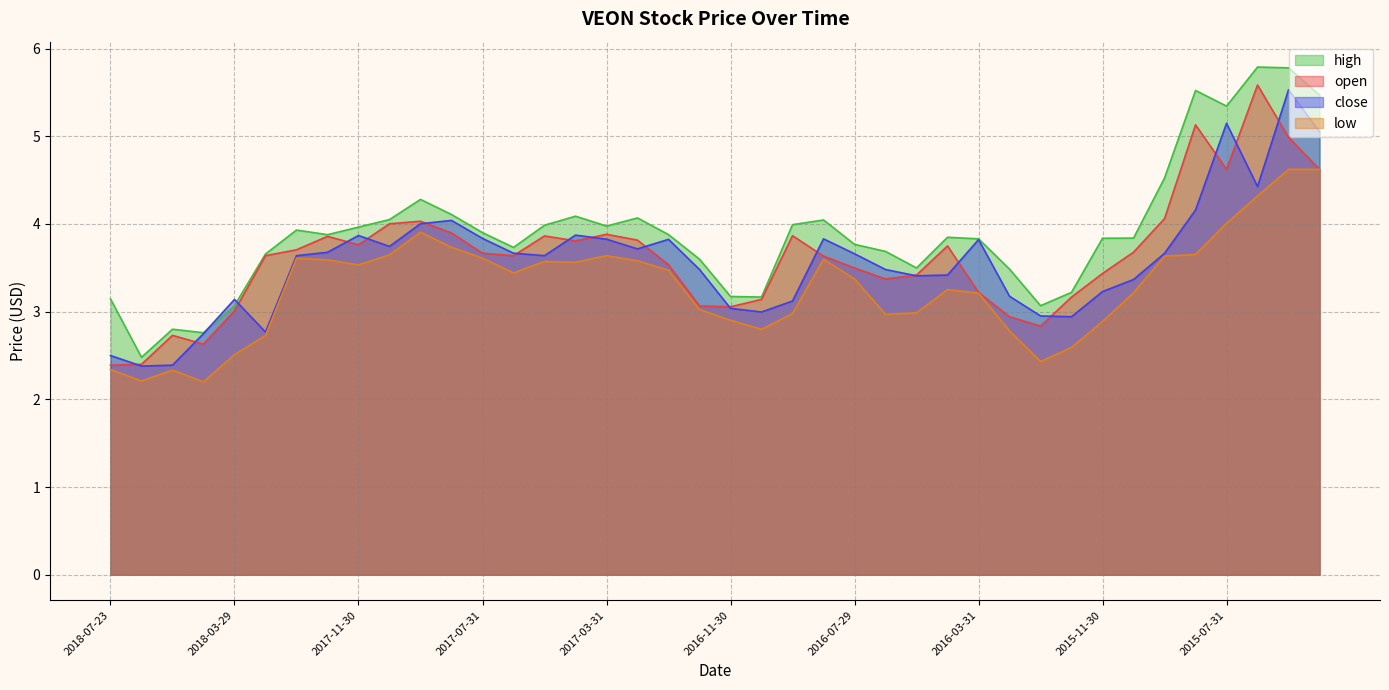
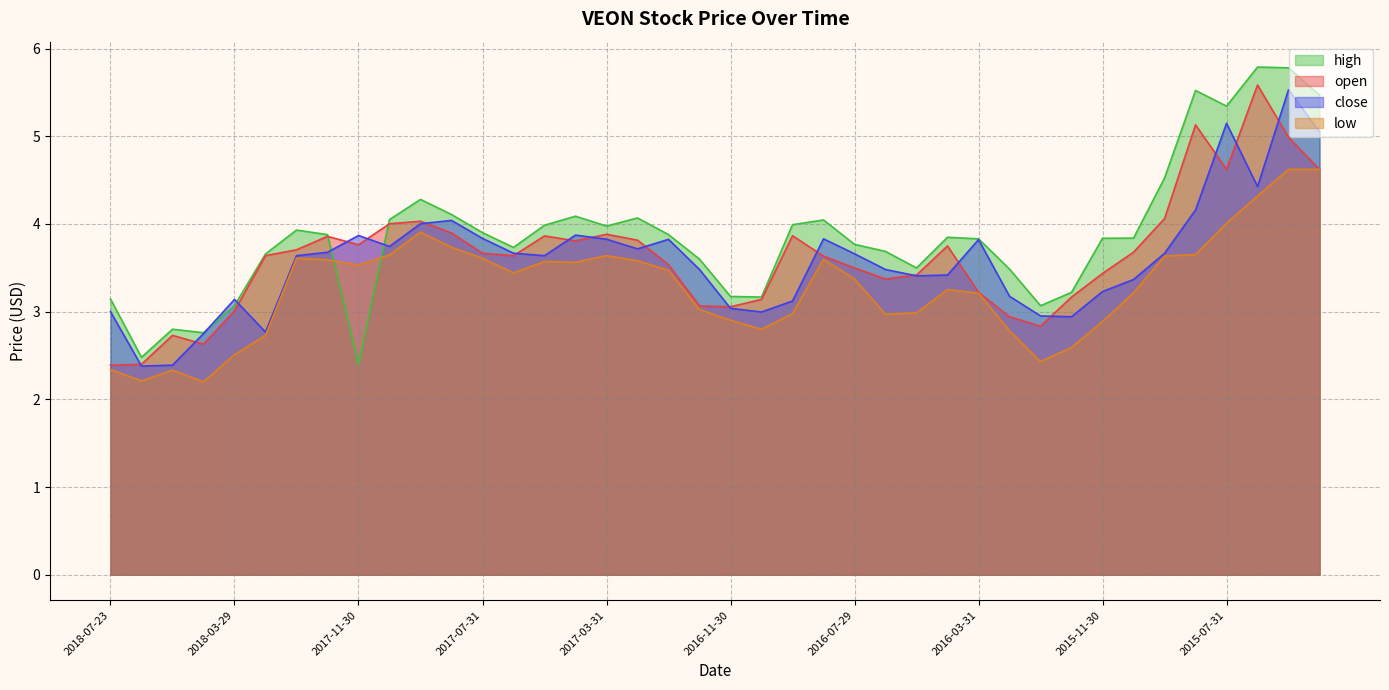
  {
    "high": {
      "2018-07-23": 3.1,
      "2018-03-29": 3.1,
-     "2017-11-30": 4.0,
+     "2017-11-30": 2.4,
      "2017-07-31": 3.9,
      "2017-03-31": 4.0,
      "2016-11-30": 3.2,
      "2016-07-29": 3.8,
      "2015-11-30": 3.8,
      "2015-07-31": 5.3
    },
    "close": {
-     "2018-07-23": 2.5,
+     "2018-07-23": 3.0,
      "2018-03-29": 3.1,
      "2017-11-30": 3.9,
      "2017-07-31": 3.8,
      "2017-03-31": 3.8,
      "2016-07-29": 3.7,
      "2015-11-30": 3.2,
      "2015-07-31": 5.1
    }
  }
